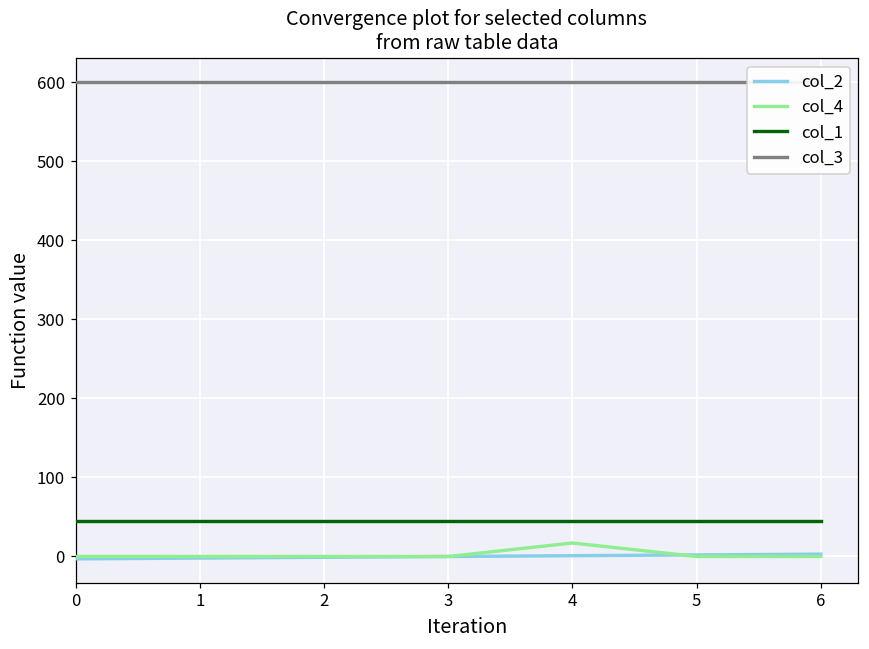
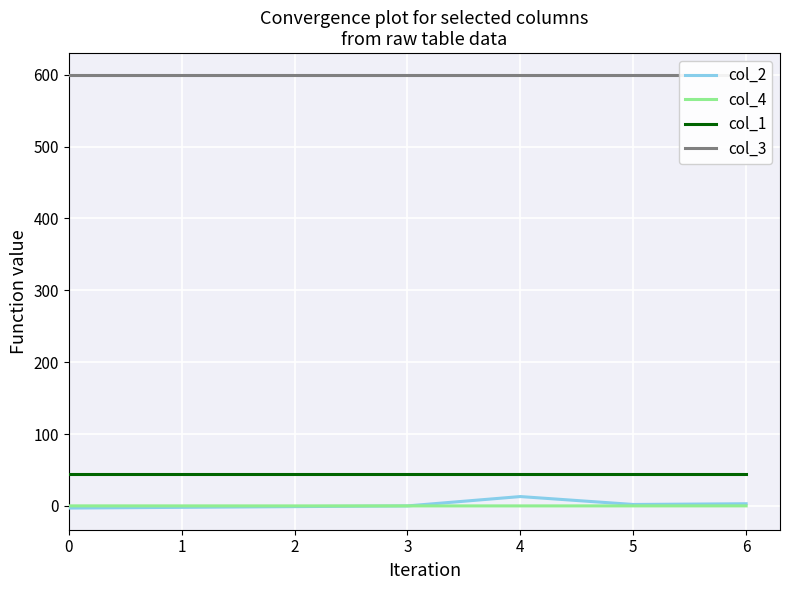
  {
    "col_2": {
-     "4": 0
+     "4": 10
    },
    "col_4": {
-     "4": 20
+     "4": 0
    },
    "col_1": {
      "0": 50,
      "1": 50,
      "2": 50,
      "3": 50,
      "4": 50,
      "5": 50,
      "6": 50
    },
    "col_3": {
      "0": 600,
      "1": 600,
      "2": 600,
      "3": 600,
      "4": 600,
      "5": 600
    }
  }
